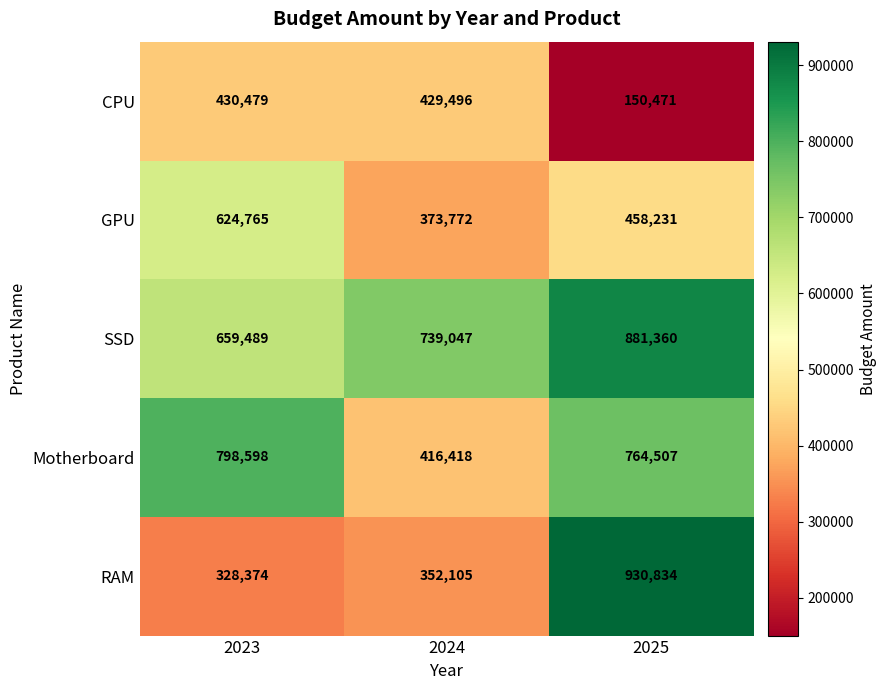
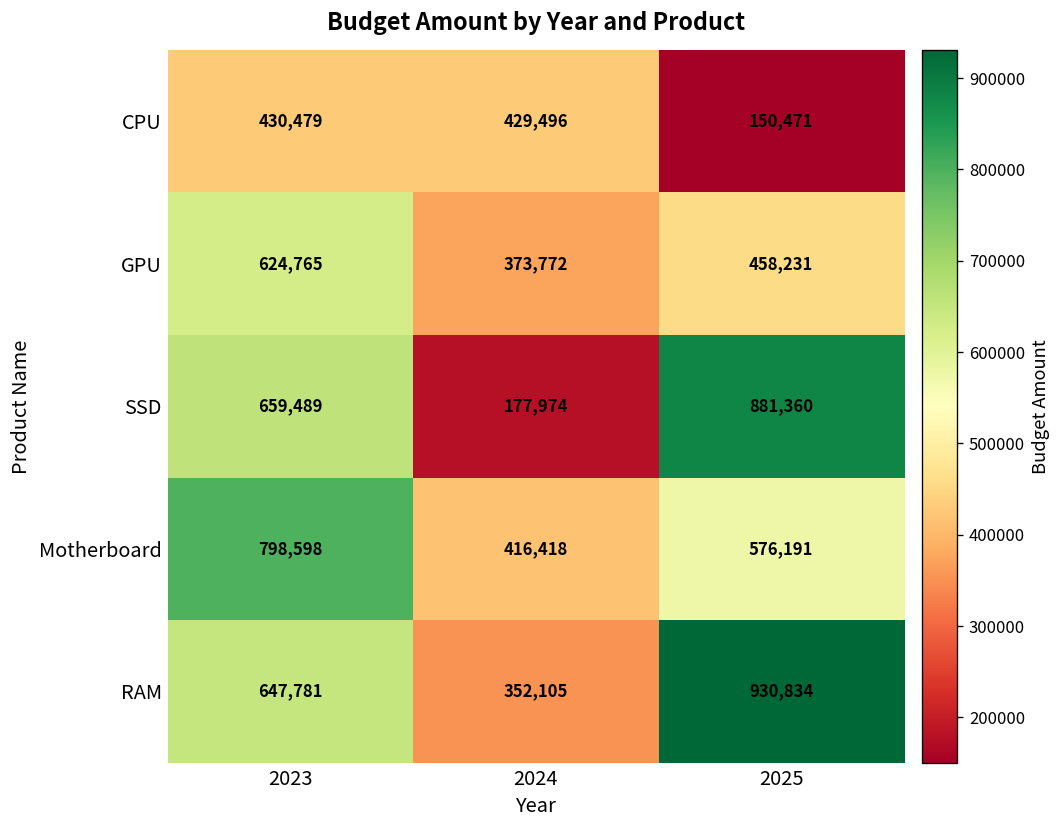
  {
    "CPU": {
      "2023": "430,479",
      "2024": "429,496",
      "2025": "150,471"
    },
    "GPU": {
      "2023": "624,765",
      "2024": "373,772",
      "2025": "458,231"
    },
    "SSD": {
      "2023": "659,489",
-     "2024": "739,047",
+     "2024": "177,974",
      "2025": "881,360"
    },
    "Motherboard": {
      "2023": "798,598",
      "2024": "416,418",
-     "2025": "764,507"
+     "2025": "576,191"
    },
    "RAM": {
-     "2023": "328,374",
+     "2023": "647,781",
      "2024": "352,105",
      "2025": "930,834"
    }
  }
